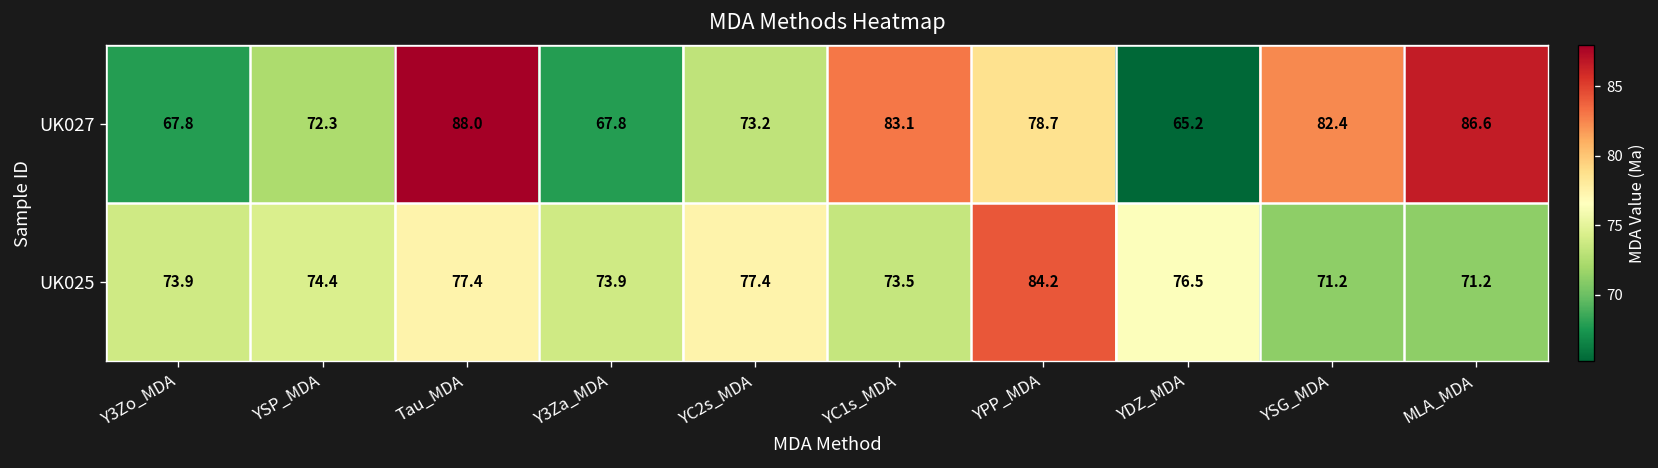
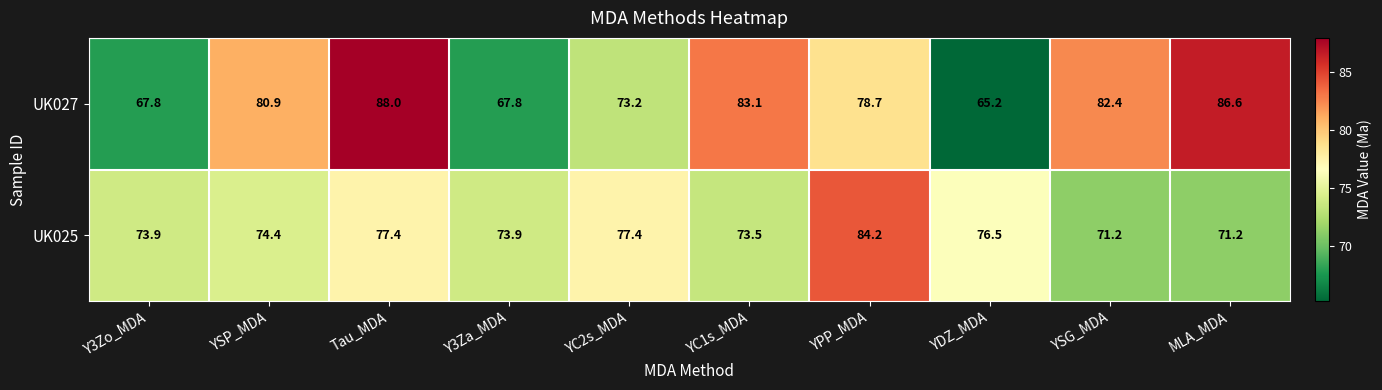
  {
    "UK027": {
      "Y3Zo_MDA": 67.8,
-     "YSP_MDA": 72.3,
+     "YSP_MDA": 80.9,
      "Tau_MDA": 88.0,
      "Y3Za_MDA": 67.8,
      "YC2s_MDA": 73.2,
      "YC1s_MDA": 83.1,
      "YPP_MDA": 78.7,
      "YDZ_MDA": 65.2,
      "YSG_MDA": 82.4,
      "MLA_MDA": 86.6
    },
    "UK025": {
      "Y3Zo_MDA": 73.9,
      "YSP_MDA": 74.4,
      "Tau_MDA": 77.4,
      "Y3Za_MDA": 73.9,
      "YC2s_MDA": 77.4,
      "YC1s_MDA": 73.5,
      "YPP_MDA": 84.2,
      "YDZ_MDA": 76.5,
      "YSG_MDA": 71.2,
      "MLA_MDA": 71.2
    }
  }
